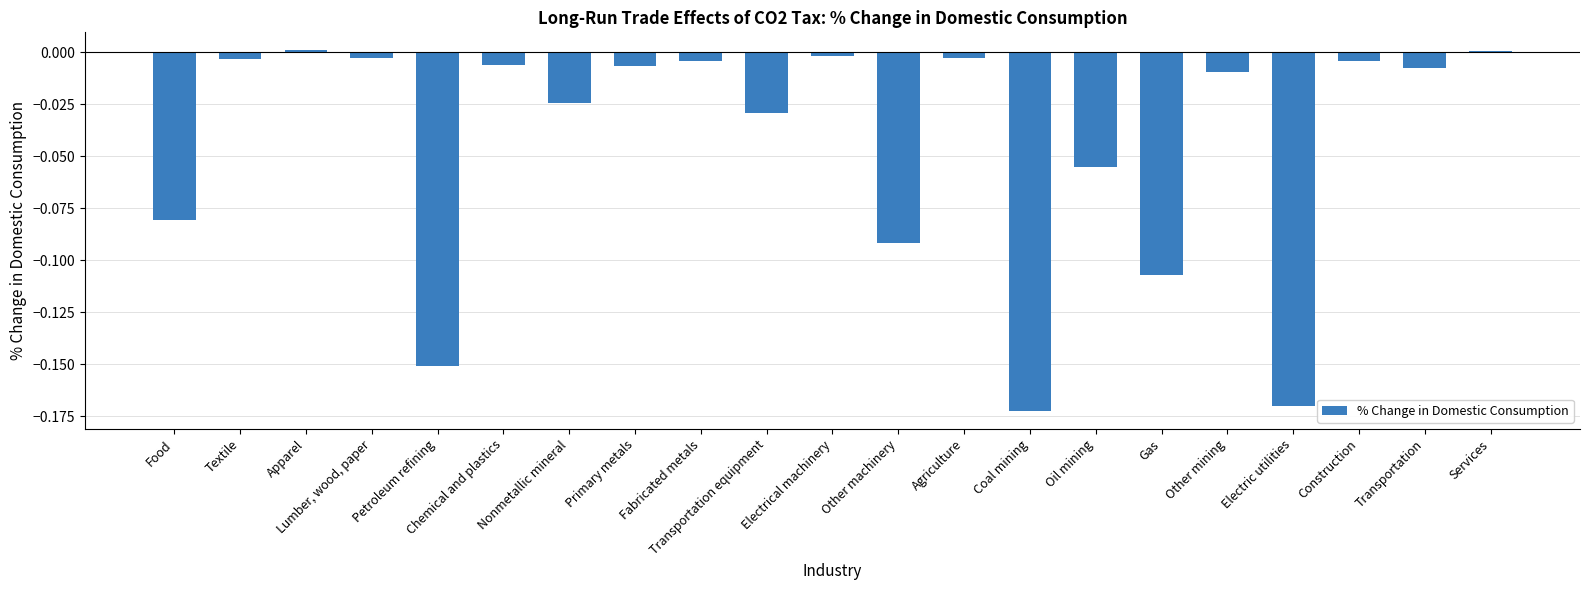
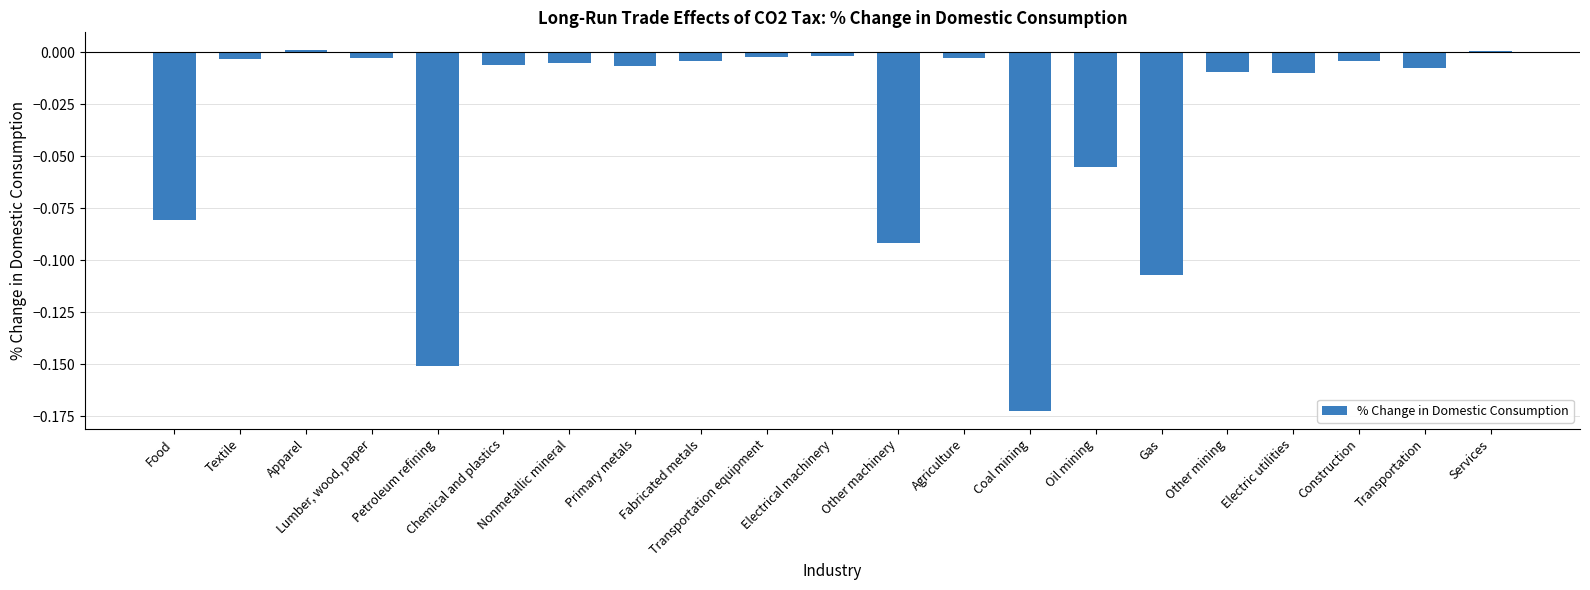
  {
    "Food": -0.080,
    "Textile": -0.003,
    "Lumber, wood, paper": -0.003,
    "Petroleum refining": -0.151,
    "Chemical and plastics": -0.006,
-   "Nonmetallic mineral": -0.024,
+   "Nonmetallic mineral": -0.005,
    "Primary metals": -0.007,
    "Fabricated metals": -0.004,
-   "Transportation equipment": -0.029,
+   "Transportation equipment": -0.002,
    "Electrical machinery": -0.002,
    "Other machinery": -0.092,
    "Agriculture": -0.003,
    "Coal mining": -0.172,
    "Oil mining": -0.055,
    "Gas": -0.107,
    "Other mining": -0.010,
-   "Electric utilities": -0.17,
+   "Electric utilities": -0.01,
    "Construction": -0.004,
    "Transportation": -0.008
  }
